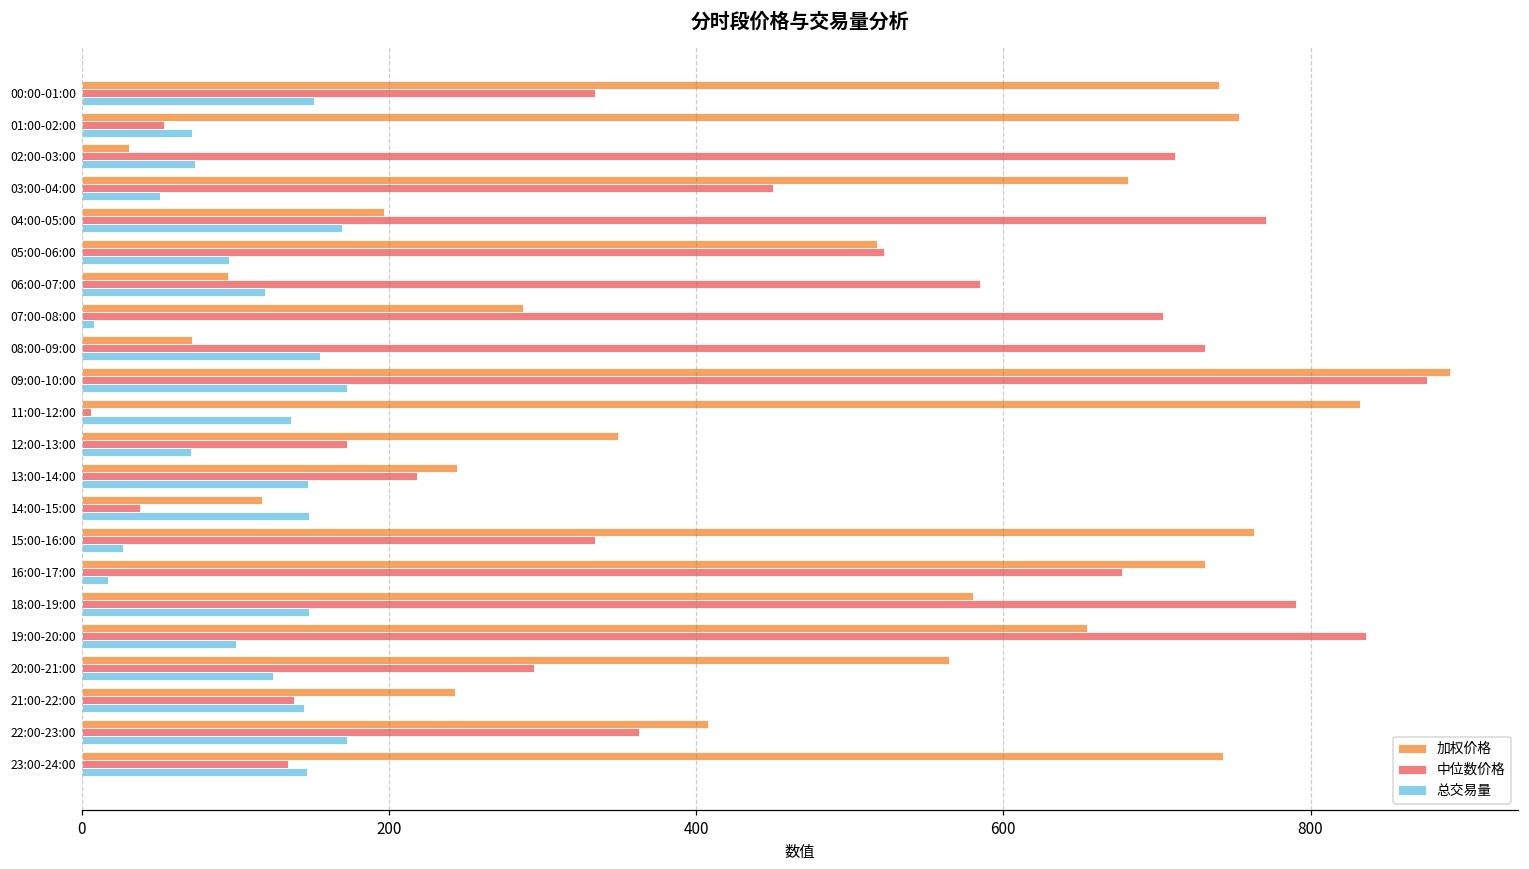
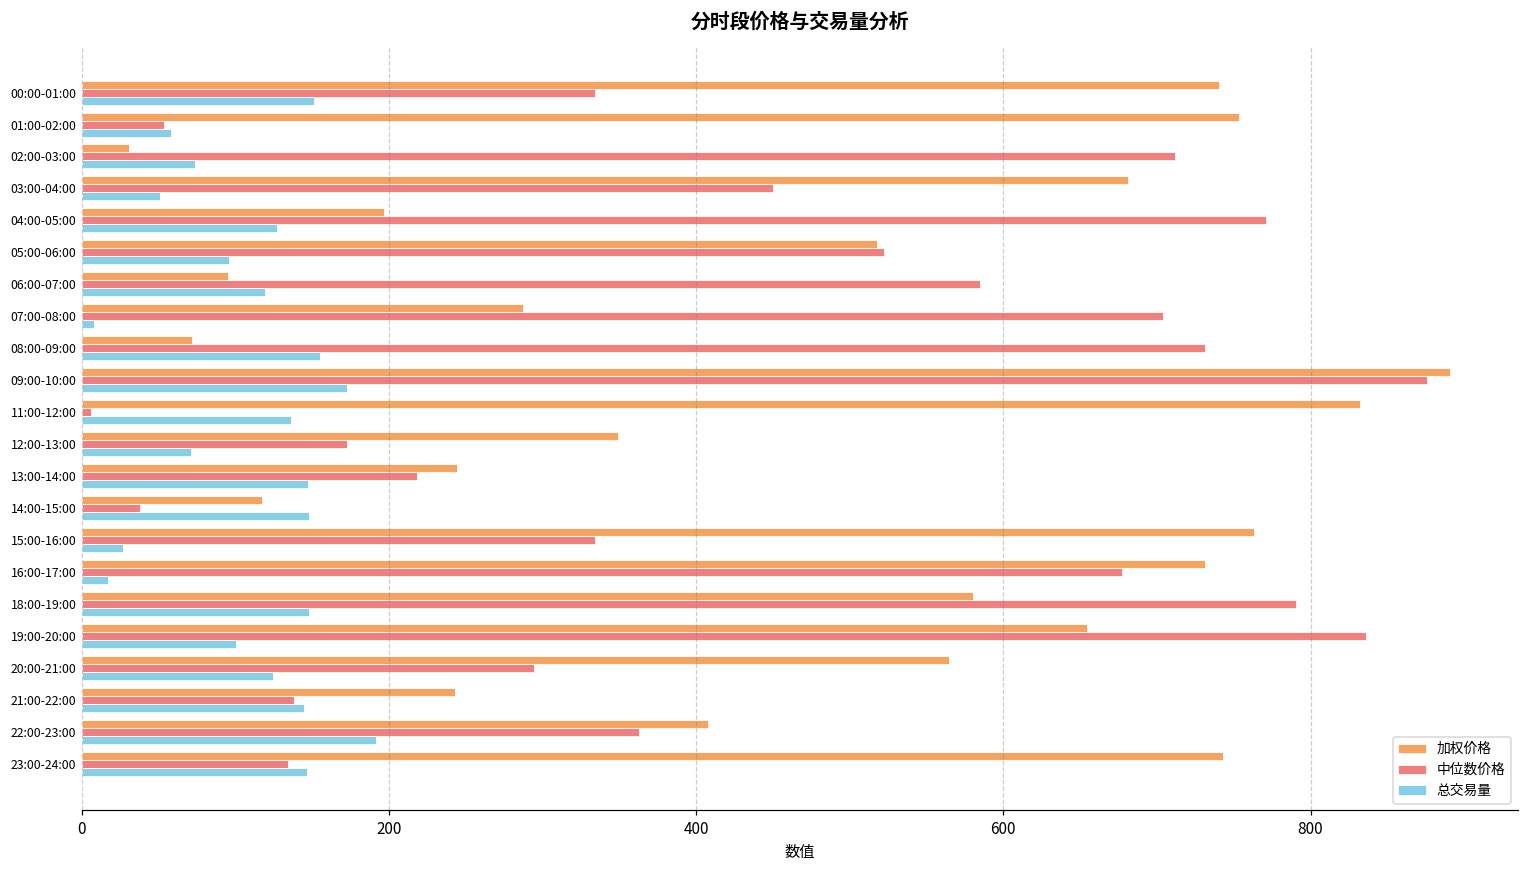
  {
    "总交易量": {
      "00:00-01:00": 151,
-     "01:00-02:00": 72,
+     "01:00-02:00": 58,
      "02:00-03:00": 74,
      "03:00-04:00": 51,
-     "04:00-05:00": 169,
+     "04:00-05:00": 127,
      "05:00-06:00": 96,
      "06:00-07:00": 119,
      "07:00-08:00": 8,
      "08:00-09:00": 155,
      "09:00-10:00": 173,
      "11:00-12:00": 136,
      "12:00-13:00": 71,
      "13:00-14:00": 147,
      "14:00-15:00": 148,
      "15:00-16:00": 27,
      "16:00-17:00": 17,
      "18:00-19:00": 148,
      "19:00-20:00": 100,
      "20:00-21:00": 124,
      "21:00-22:00": 145,
-     "22:00-23:00": 173,
+     "22:00-23:00": 191,
      "23:00-24:00": 147
    }
  }
